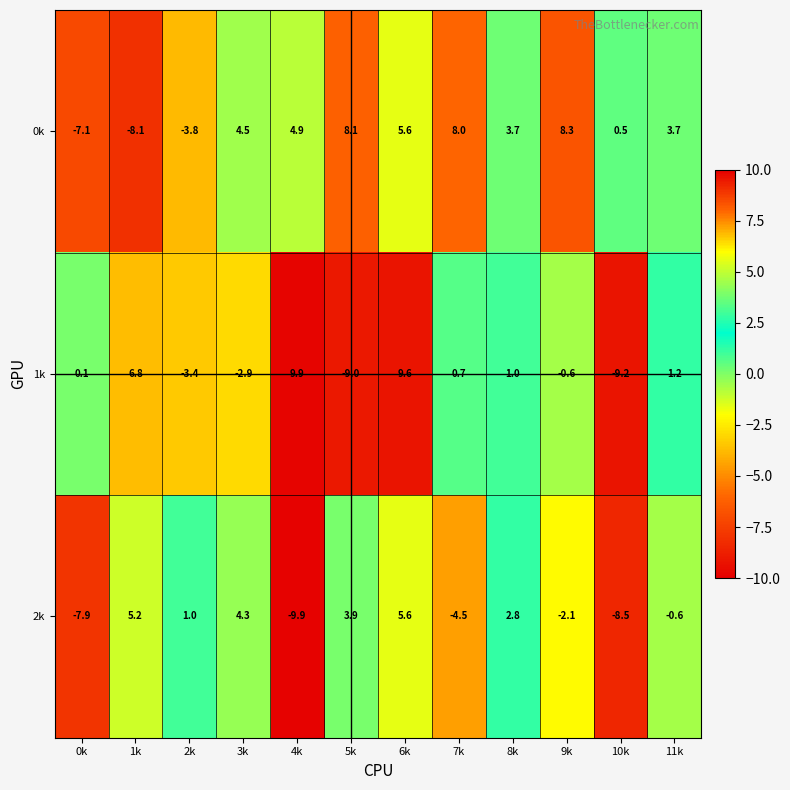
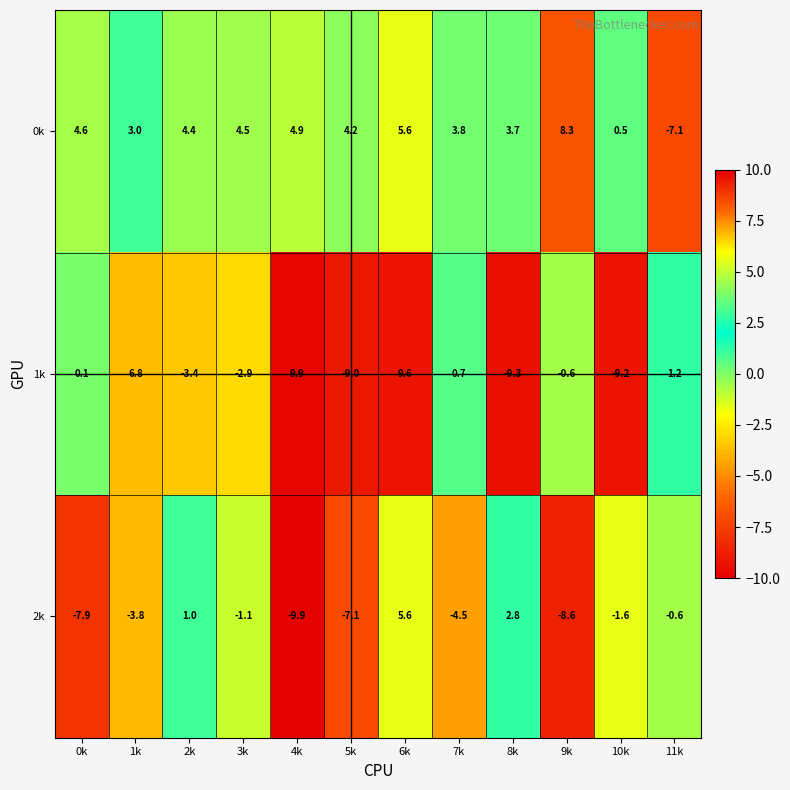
  {
    "0k": {
-     "0k": -7.1,
-     "1k": -8.1,
-     "2k": -3.8,
+     "0k": 4.6,
+     "1k": 3.0,
+     "2k": 4.4,
      "3k": 4.5,
      "4k": 4.9,
-     "5k": 8.1,
+     "5k": 4.2,
      "6k": 5.6,
-     "7k": 8.0,
+     "7k": 3.8,
      "8k": 3.7,
      "9k": 8.3,
      "10k": 0.5,
-     "11k": 3.7
+     "11k": -7.1
    },
    "1k": {
      "0k": 0.1,
      "1k": 6.8,
      "2k": -3.4,
      "3k": -2.9,
      "4k": 9.9,
      "5k": -9.0,
      "6k": 9.6,
      "7k": 0.7,
-     "8k": 1.0,
+     "8k": -9.3,
      "9k": -0.6,
      "10k": -9.2,
      "11k": 1.2
    },
    "2k": {
      "0k": -7.9,
-     "1k": 5.2,
+     "1k": -3.8,
      "2k": 1.0,
-     "3k": 4.3,
+     "3k": -1.1,
      "4k": -9.9,
-     "5k": 3.9,
+     "5k": -7.1,
      "6k": 5.6,
      "7k": -4.5,
      "8k": 2.8,
-     "9k": -2.1,
-     "10k": -8.5,
+     "9k": -8.6,
+     "10k": -1.6,
      "11k": -0.6
    }
  }
